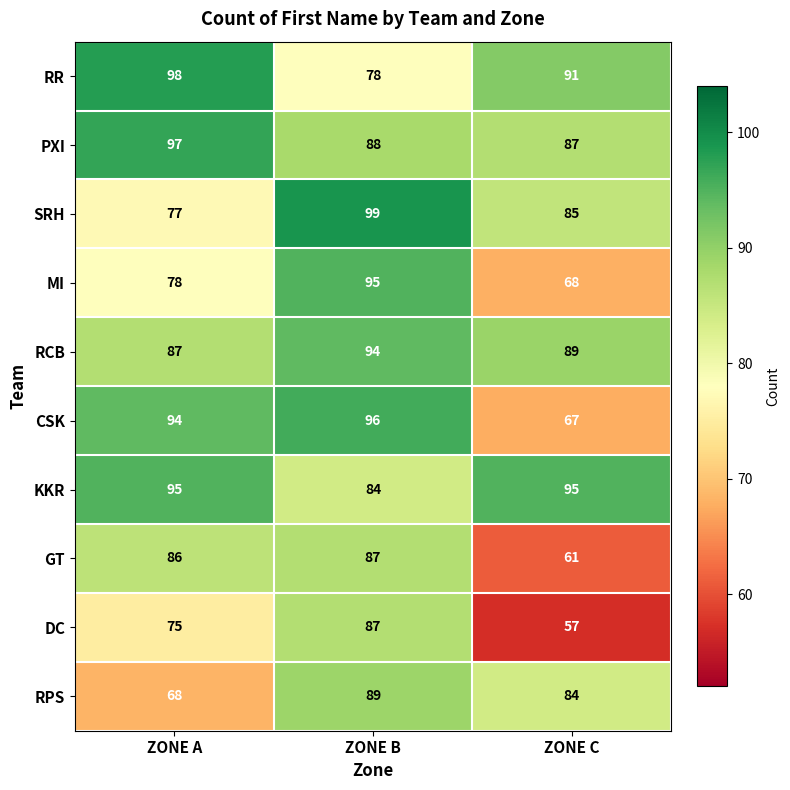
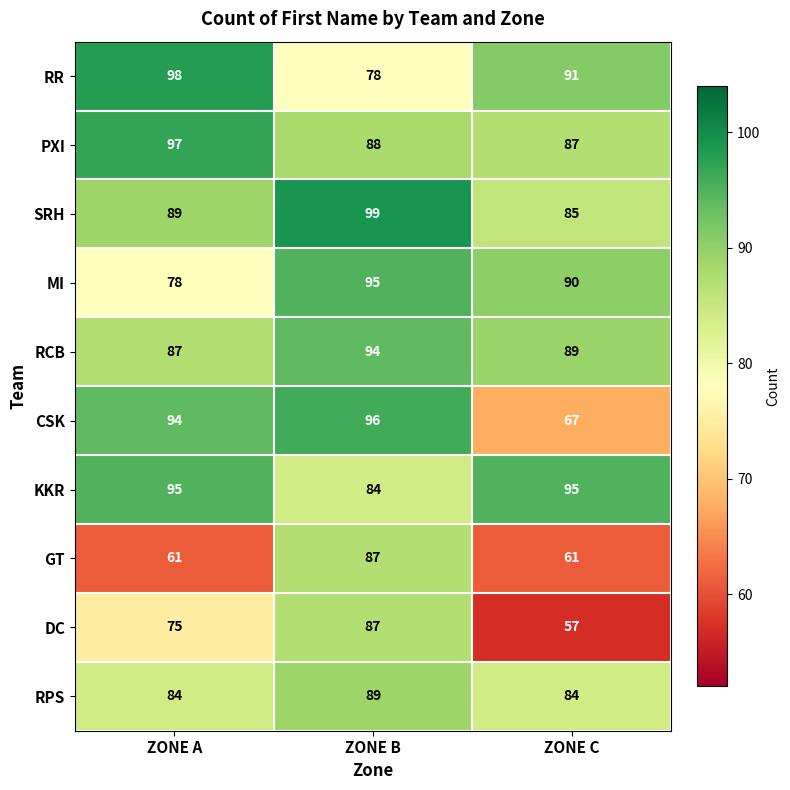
  {
    "RR": {
      "ZONE A": 98,
      "ZONE B": 78,
      "ZONE C": 91
    },
    "PXI": {
      "ZONE A": 97,
      "ZONE B": 88,
      "ZONE C": 87
    },
    "SRH": {
-     "ZONE A": 77,
+     "ZONE A": 89,
      "ZONE B": 99,
      "ZONE C": 85
    },
    "MI": {
      "ZONE A": 78,
      "ZONE B": 95,
-     "ZONE C": 68
+     "ZONE C": 90
    },
    "RCB": {
      "ZONE A": 87,
      "ZONE B": 94,
      "ZONE C": 89
    },
    "CSK": {
      "ZONE A": 94,
      "ZONE B": 96,
      "ZONE C": 67
    },
    "KKR": {
      "ZONE A": 95,
      "ZONE B": 84,
      "ZONE C": 95
    },
    "GT": {
-     "ZONE A": 86,
+     "ZONE A": 61,
      "ZONE B": 87,
      "ZONE C": 61
    },
    "DC": {
      "ZONE A": 75,
      "ZONE B": 87,
      "ZONE C": 57
    },
    "RPS": {
-     "ZONE A": 68,
+     "ZONE A": 84,
      "ZONE B": 89,
      "ZONE C": 84
    }
  }
